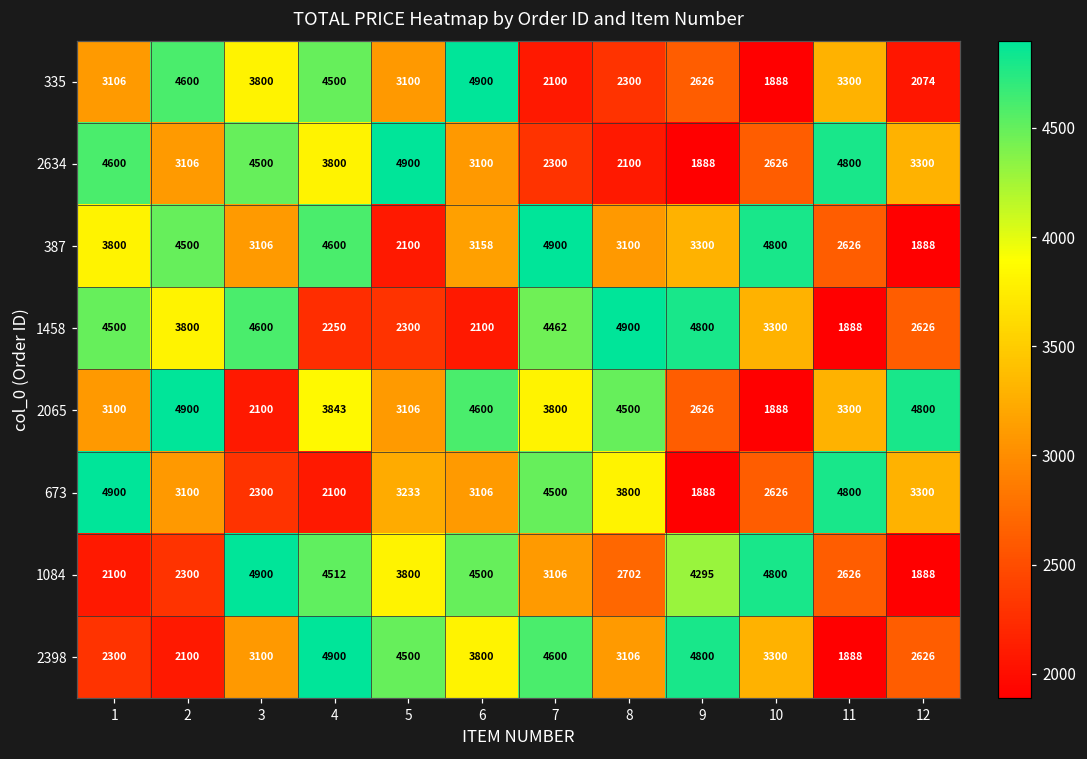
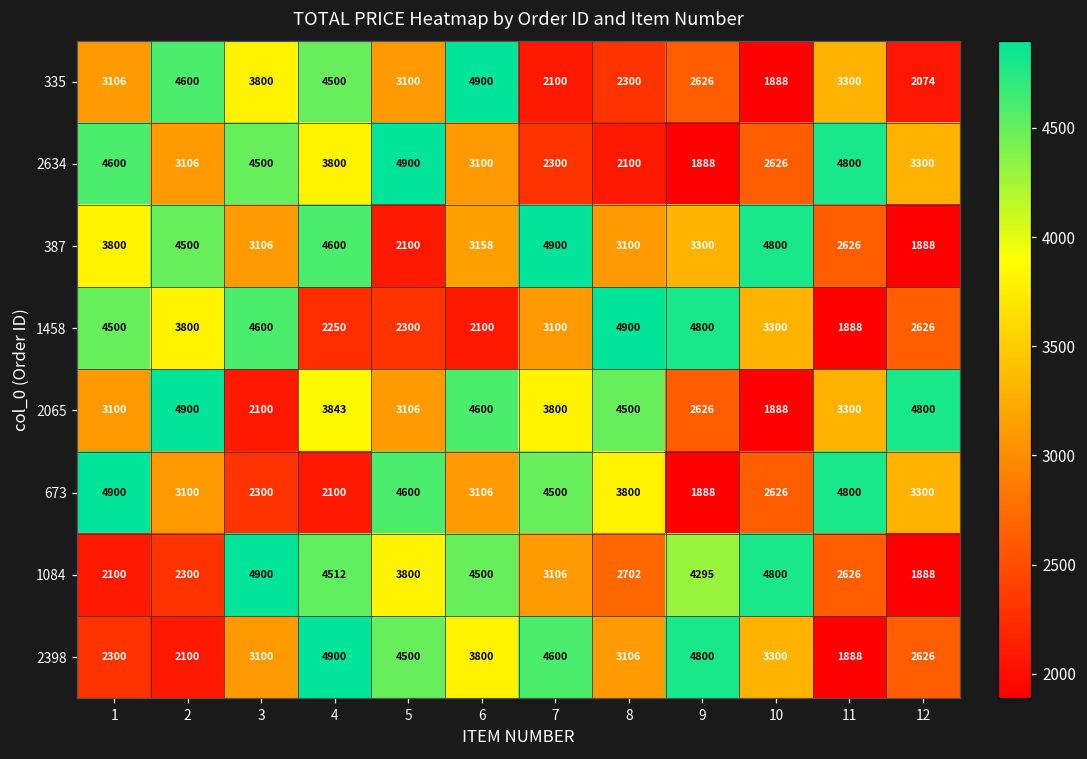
  {
    "335": {
      "1": 3106,
      "2": 4600,
      "3": 3800,
      "4": 4500,
      "5": 3100,
      "6": 4900,
      "7": 2100,
      "8": 2300,
      "9": 2626,
      "10": 1888,
      "11": 3300,
      "12": 2074
    },
    "2634": {
      "1": 4600,
      "2": 3106,
      "3": 4500,
      "4": 3800,
      "5": 4900,
      "6": 3100,
      "7": 2300,
      "8": 2100,
      "9": 1888,
      "10": 2626,
      "11": 4800,
      "12": 3300
    },
    "387": {
      "1": 3800,
      "2": 4500,
      "3": 3106,
      "4": 4600,
      "5": 2100,
      "6": 3158,
      "7": 4900,
      "8": 3100,
      "9": 3300,
      "10": 4800,
      "11": 2626,
      "12": 1888
    },
    "1458": {
      "1": 4500,
      "2": 3800,
      "3": 4600,
      "4": 2250,
      "5": 2300,
      "6": 2100,
-     "7": 4462,
+     "7": 3100,
      "8": 4900,
      "9": 4800,
      "10": 3300,
      "11": 1888,
      "12": 2626
    },
    "2065": {
      "1": 3100,
      "2": 4900,
      "3": 2100,
      "4": 3843,
      "5": 3106,
      "6": 4600,
      "7": 3800,
      "8": 4500,
      "9": 2626,
      "10": 1888,
      "11": 3300,
      "12": 4800
    },
    "673": {
      "1": 4900,
      "2": 3100,
      "3": 2300,
      "4": 2100,
-     "5": 3233,
+     "5": 4600,
      "6": 3106,
      "7": 4500,
      "8": 3800,
      "9": 1888,
      "10": 2626,
      "11": 4800,
      "12": 3300
    },
    "1084": {
      "1": 2100,
      "2": 2300,
      "3": 4900,
      "4": 4512,
      "5": 3800,
      "6": 4500,
      "7": 3106,
      "8": 2702,
      "9": 4295,
      "10": 4800,
      "11": 2626,
      "12": 1888
    },
    "2398": {
      "1": 2300,
      "2": 2100,
      "3": 3100,
      "4": 4900,
      "5": 4500,
      "6": 3800,
      "7": 4600,
      "8": 3106,
      "9": 4800,
      "10": 3300,
      "11": 1888,
      "12": 2626
    }
  }
